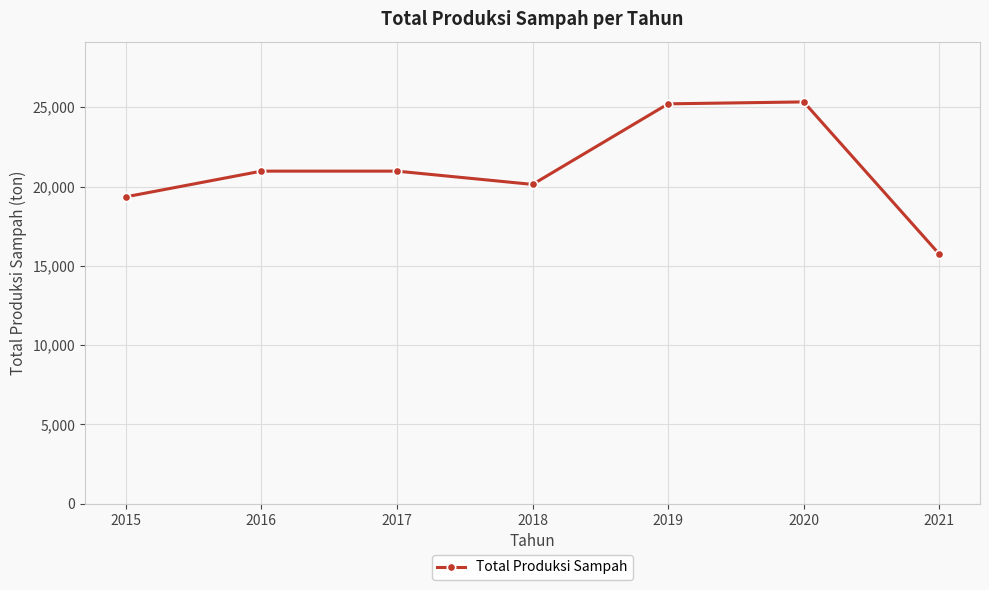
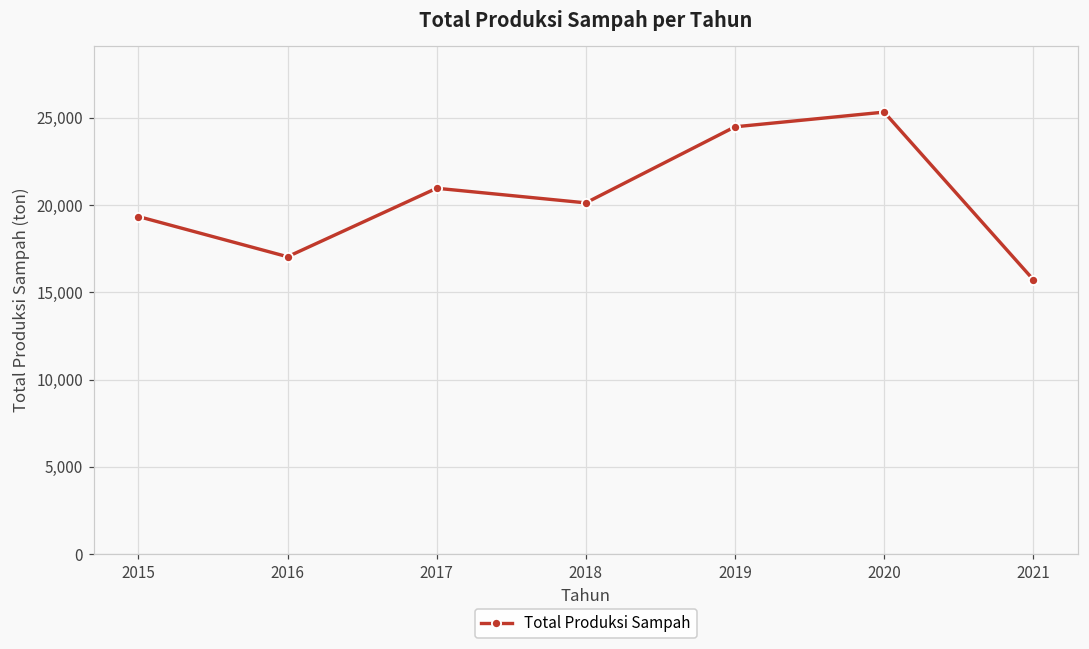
  {
    "2015": "19,300",
-   "2016": "21,000",
+   "2016": "17,000",
    "2017": "21,000",
    "2018": "20,100",
-   "2019": "25,200",
+   "2019": "24,500",
    "2020": "25,300",
    "2021": "15,700"
  }
